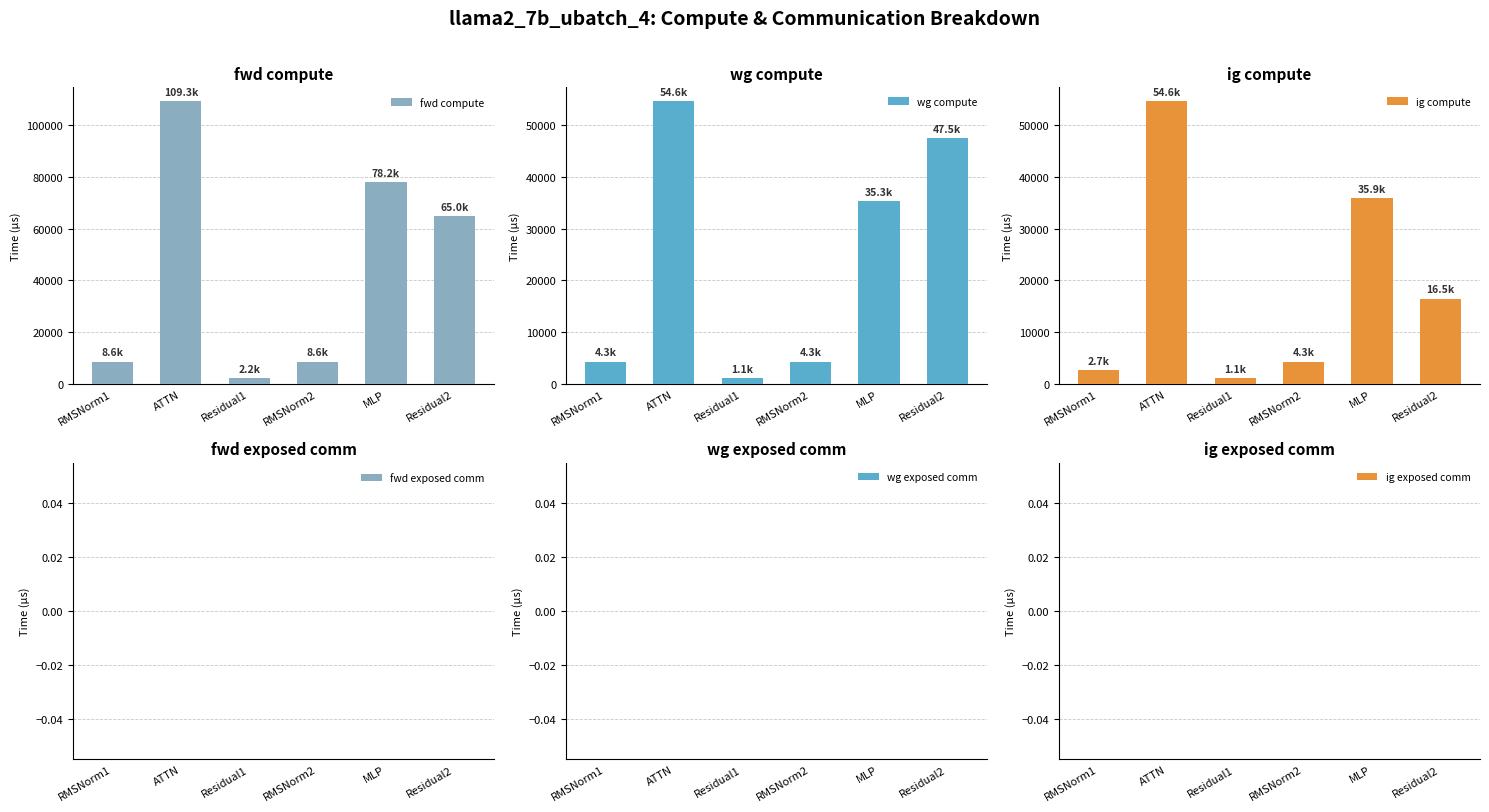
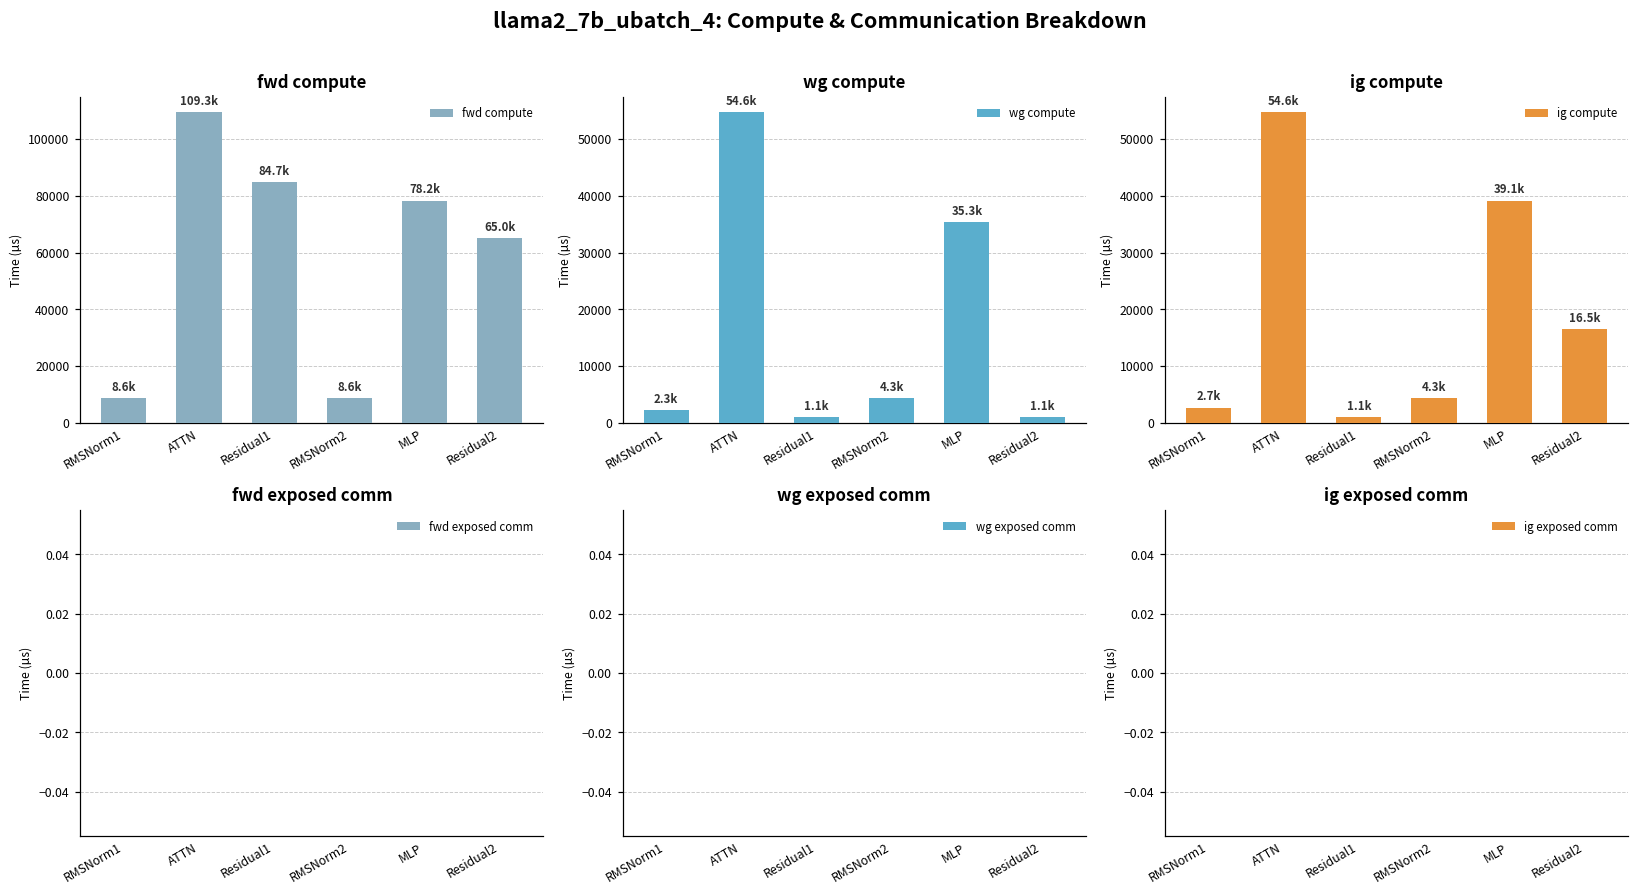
  {
    "fwd compute": {
      "RMSNorm1": "8.6k",
      "ATTN": "109.3k",
-     "Residual1": "2.2k",
+     "Residual1": "84.7k",
      "RMSNorm2": "8.6k",
      "MLP": "78.2k",
      "Residual2": "65.0k"
    },
    "wg compute": {
-     "RMSNorm1": "4.3k",
+     "RMSNorm1": "2.3k",
      "ATTN": "54.6k",
      "Residual1": "1.1k",
      "RMSNorm2": "4.3k",
      "MLP": "35.3k",
-     "Residual2": "47.5k"
+     "Residual2": "1.1k"
    },
    "ig compute": {
      "RMSNorm1": "2.7k",
      "ATTN": "54.6k",
      "Residual1": "1.1k",
      "RMSNorm2": "4.3k",
-     "MLP": "35.9k",
+     "MLP": "39.1k",
      "Residual2": "16.5k"
    },
    "fwd exposed comm": {
      "RMSNorm1": "0.000",
      "ATTN": "0.000",
      "Residual1": "0.000",
      "RMSNorm2": "0.000",
      "MLP": "0.000",
      "Residual2": "0.000"
    },
    "wg exposed comm": {
      "RMSNorm1": "0.000",
      "ATTN": "0.000",
      "Residual1": "0.000",
      "RMSNorm2": "0.000",
      "MLP": "0.000",
      "Residual2": "0.000"
    },
    "ig exposed comm": {
      "RMSNorm1": "0.000",
      "ATTN": "0.000",
      "Residual1": "0.000",
      "RMSNorm2": "0.000",
      "MLP": "0.000",
      "Residual2": "0.000"
    }
  }
